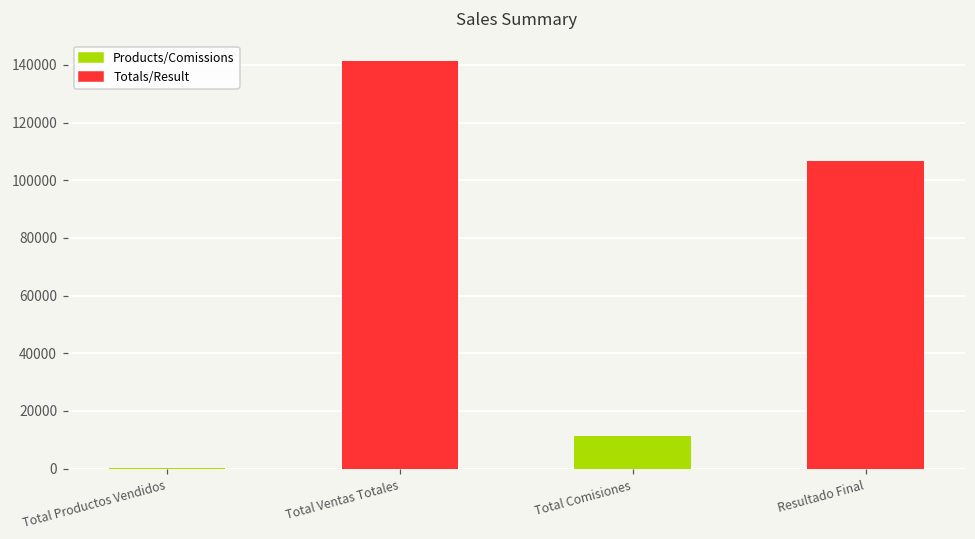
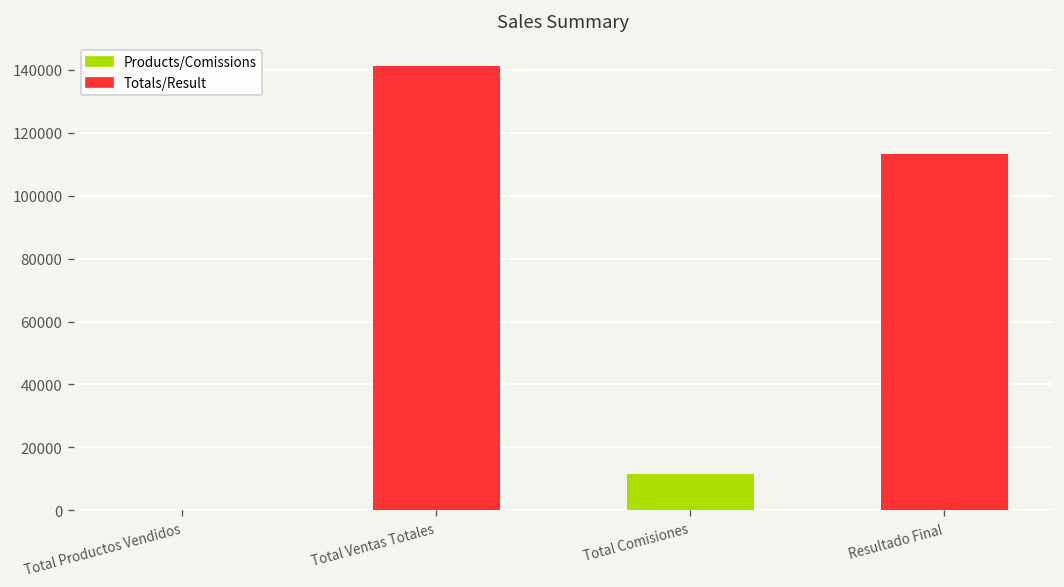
  {
    "Total Ventas Totales": 141000,
    "Total Comisiones": 11000,
-   "Resultado Final": 107000
+   "Resultado Final": 113000
  }
